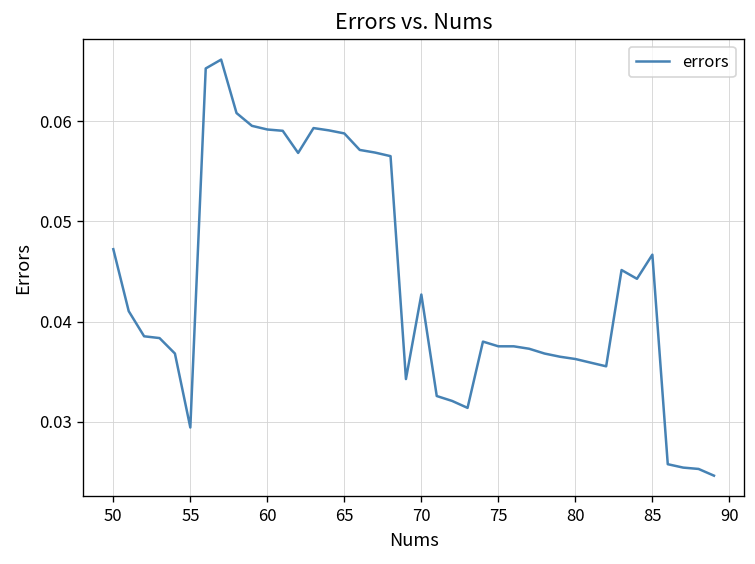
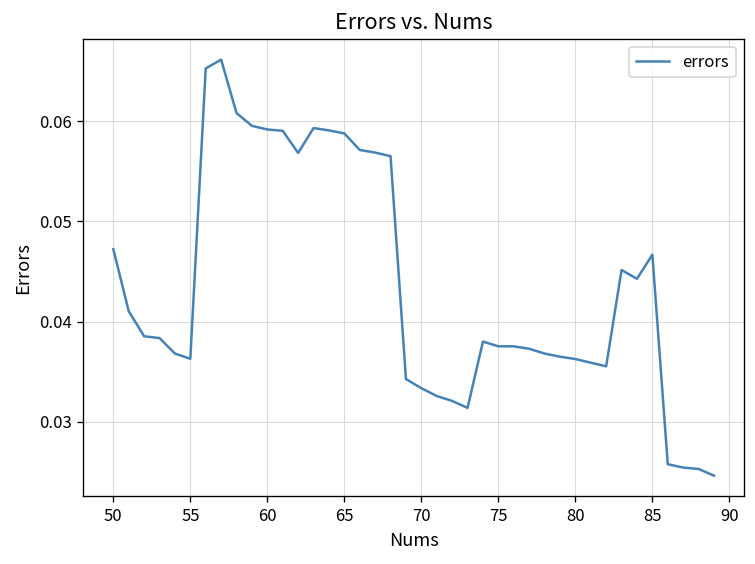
  {
    "50": 0.047,
-   "55": 0.029,
+   "55": 0.036,
    "60": 0.059,
    "65": 0.059,
-   "70": 0.043,
+   "70": 0.033,
    "75": 0.038,
    "80": 0.036,
    "85": 0.047
  }
